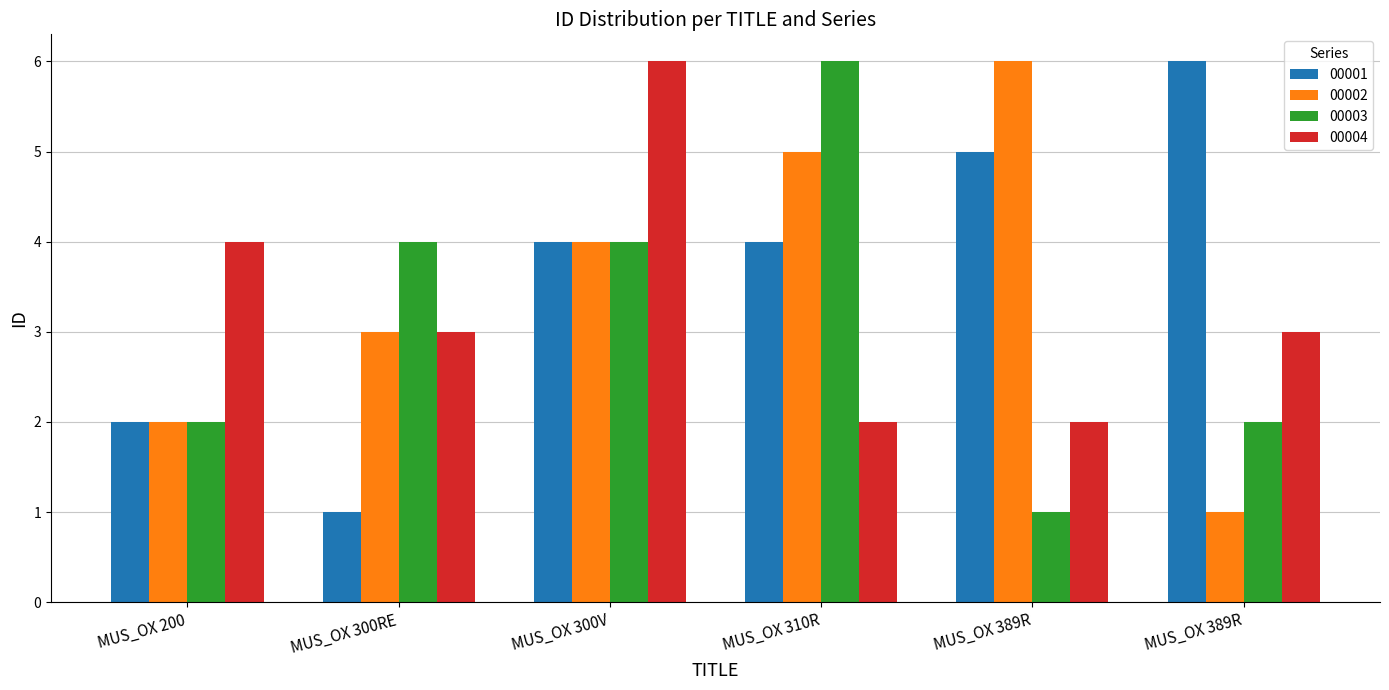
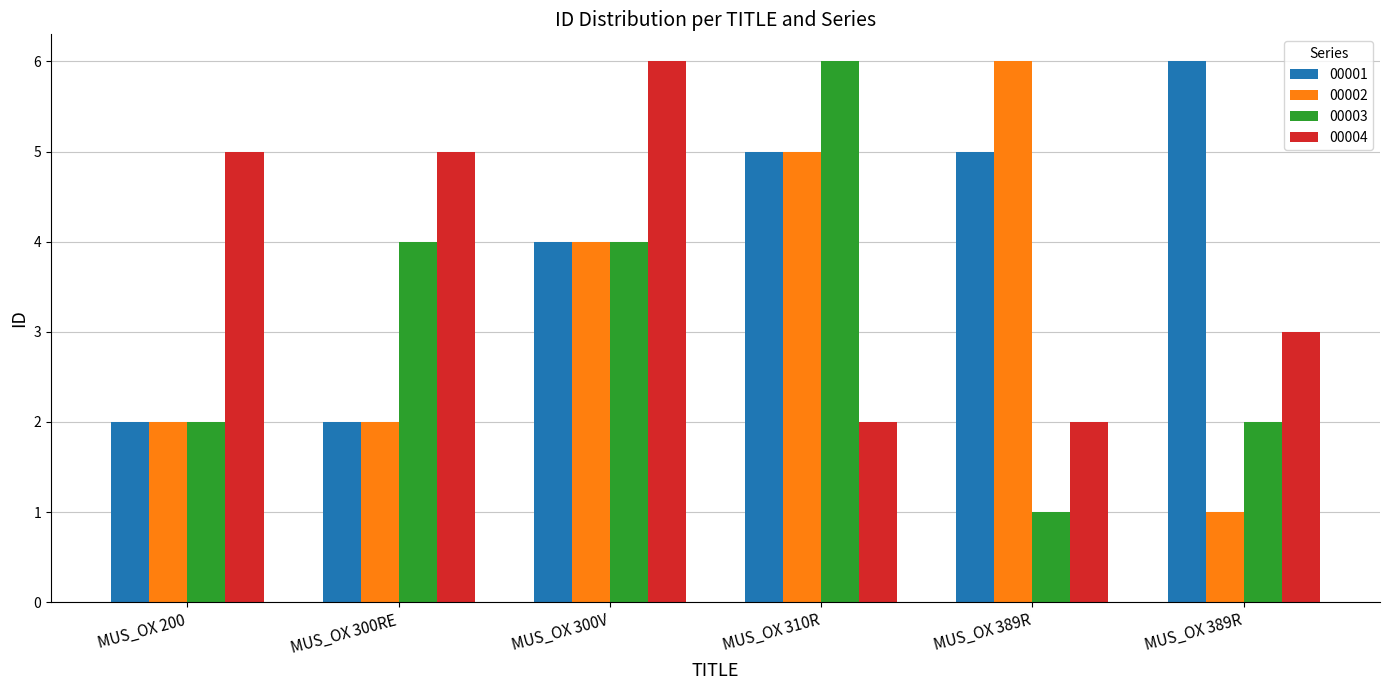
  {
    "00001": {
      "MUS_OX 200": 2,
-     "MUS_OX 300RE": 1,
+     "MUS_OX 300RE": 2,
      "MUS_OX 300V": 4,
-     "MUS_OX 310R": 4
+     "MUS_OX 310R": 5
    },
    "00002": {
      "MUS_OX 200": 2,
-     "MUS_OX 300RE": 3,
+     "MUS_OX 300RE": 2,
      "MUS_OX 300V": 4,
      "MUS_OX 310R": 5
    },
    "00003": {
      "MUS_OX 200": 2,
      "MUS_OX 300RE": 4,
      "MUS_OX 300V": 4,
      "MUS_OX 310R": 6
    },
    "00004": {
-     "MUS_OX 200": 4,
-     "MUS_OX 300RE": 3,
+     "MUS_OX 200": 5,
+     "MUS_OX 300RE": 5,
      "MUS_OX 300V": 6,
      "MUS_OX 310R": 2
    }
  }
